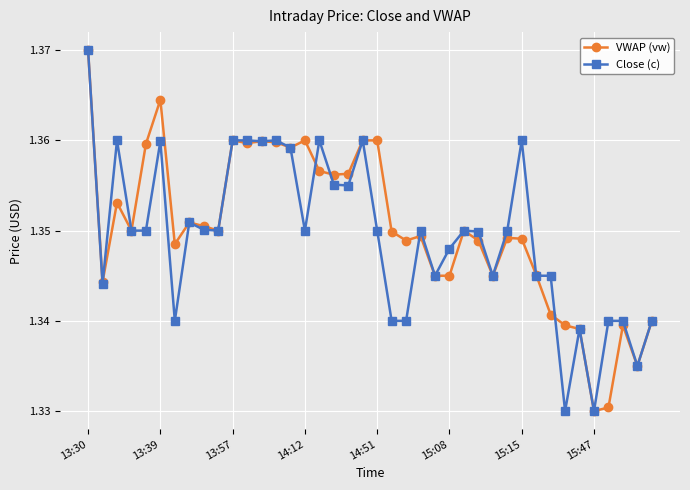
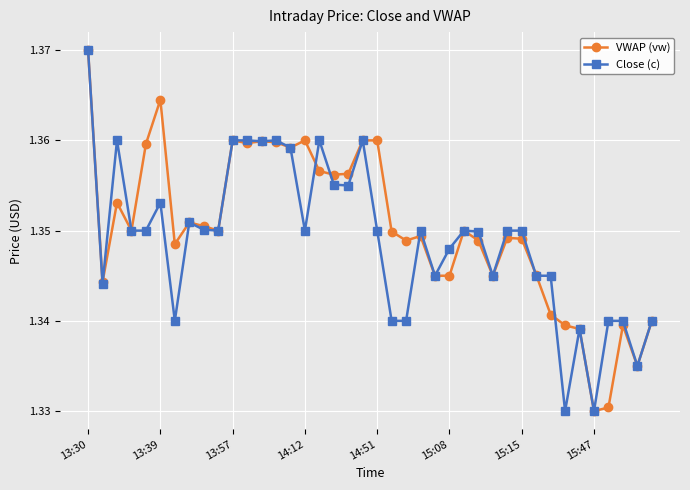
  {
    "VWAP (vw)": {
      "13:39": 1.365,
      "14:12": 1.360,
      "14:51": 1.360,
      "15:08": 1.345,
      "15:15": 1.349
    },
    "Close (c)": {
-     "13:39": 1.360,
+     "13:39": 1.353,
      "14:12": 1.350,
      "14:51": 1.350,
      "15:08": 1.348,
-     "15:15": 1.36
+     "15:15": 1.35
    }
  }
